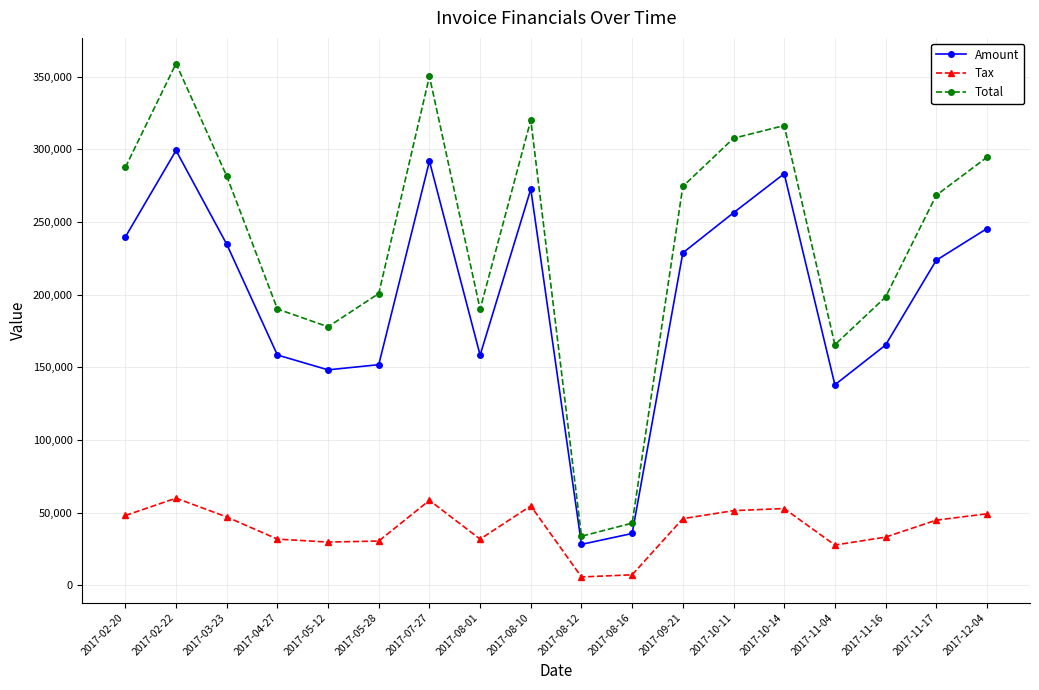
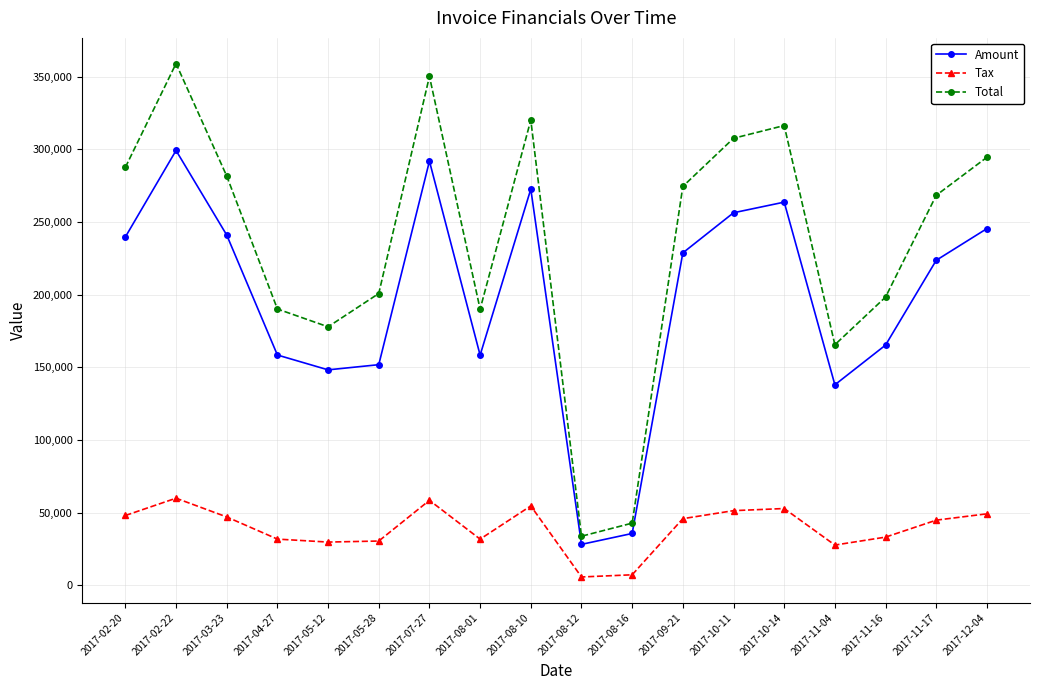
  {
    "Amount": {
      "2017-02-20": "240,000",
      "2017-02-22": "299,000",
-     "2017-03-23": "235,000",
+     "2017-03-23": "241,000",
      "2017-04-27": "158,000",
      "2017-05-12": "148,000",
      "2017-05-28": "152,000",
      "2017-07-27": "292,000",
      "2017-08-01": "158,000",
      "2017-08-10": "273,000",
      "2017-08-12": "28,000",
      "2017-08-16": "36,000",
      "2017-09-21": "229,000",
      "2017-10-11": "256,000",
-     "2017-10-14": "283,000",
+     "2017-10-14": "264,000",
      "2017-11-04": "138,000",
      "2017-11-16": "165,000",
      "2017-11-17": "224,000",
      "2017-12-04": "245,000"
    },
    "Tax": {
      "2017-02-20": "48,000",
      "2017-02-22": "60,000",
      "2017-03-23": "47,000",
      "2017-04-27": "32,000",
      "2017-05-12": "30,000",
      "2017-05-28": "30,000",
      "2017-07-27": "58,000",
      "2017-08-01": "32,000",
      "2017-08-10": "55,000",
      "2017-08-12": "6,000",
      "2017-08-16": "7,000",
      "2017-09-21": "46,000",
      "2017-10-11": "51,000",
      "2017-10-14": "53,000",
      "2017-11-04": "28,000",
      "2017-11-16": "33,000",
      "2017-11-17": "45,000",
      "2017-12-04": "49,000"
    },
    "Total": {
      "2017-02-20": "288,000",
      "2017-02-22": "359,000",
      "2017-03-23": "282,000",
      "2017-04-27": "190,000",
      "2017-05-12": "178,000",
      "2017-05-28": "201,000",
      "2017-07-27": "350,000",
      "2017-08-01": "190,000",
      "2017-08-10": "320,000",
      "2017-08-12": "34,000",
      "2017-08-16": "43,000",
      "2017-09-21": "275,000",
      "2017-10-11": "308,000",
      "2017-10-14": "316,000",
      "2017-11-04": "166,000",
      "2017-11-16": "198,000",
      "2017-11-17": "268,000",
      "2017-12-04": "295,000"
    }
  }
